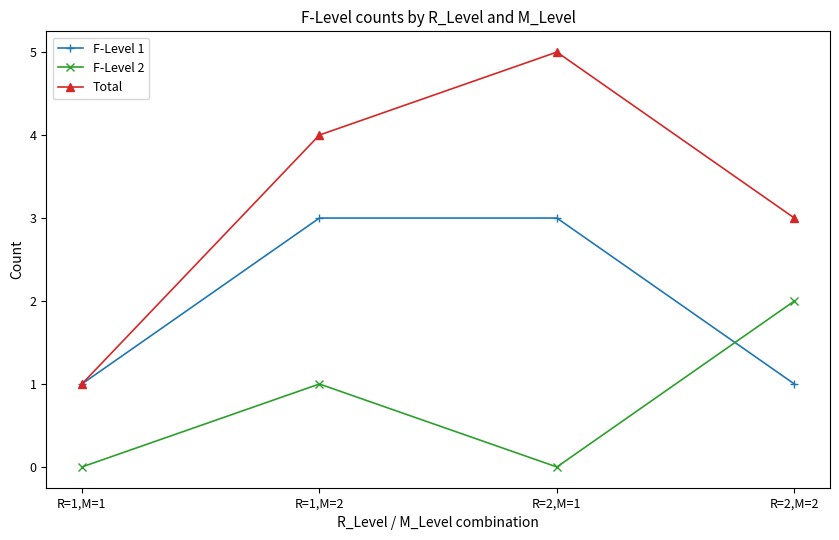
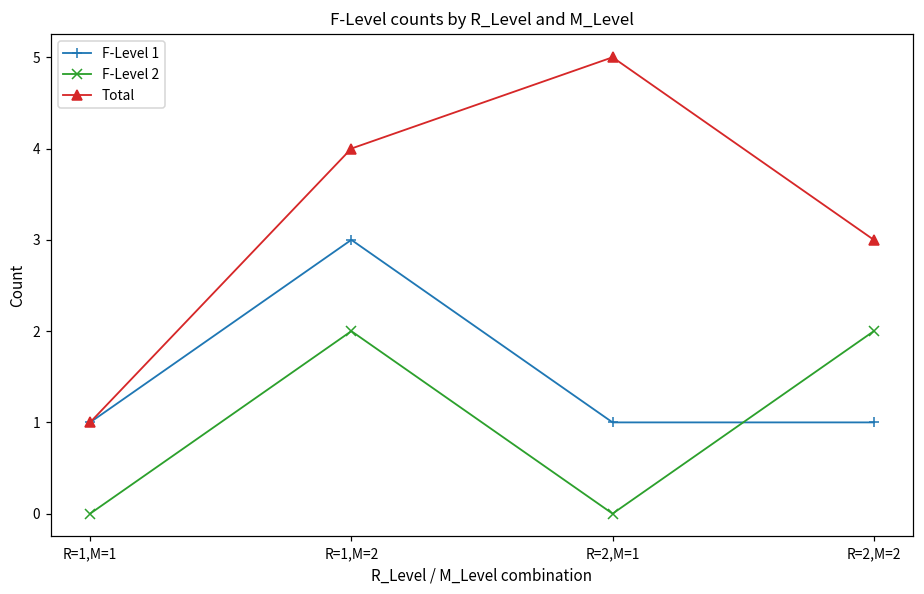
  {
    "F-Level 1": {
      "R=1,M=2": 3,
-     "R=2,M=1": 3,
+     "R=2,M=1": 1,
      "R=2,M=2": 1
    },
    "F-Level 2": {
      "R=1,M=1": 0,
-     "R=1,M=2": 1,
+     "R=1,M=2": 2,
      "R=2,M=1": 0,
      "R=2,M=2": 2
    },
    "Total": {
      "R=1,M=2": 4,
      "R=2,M=1": 5,
      "R=2,M=2": 3
    }
  }
